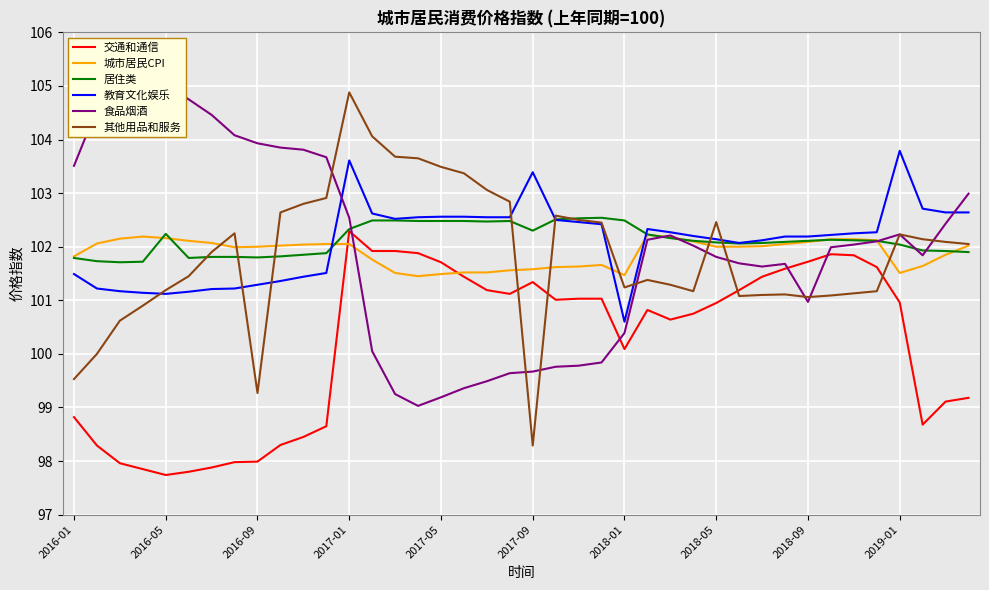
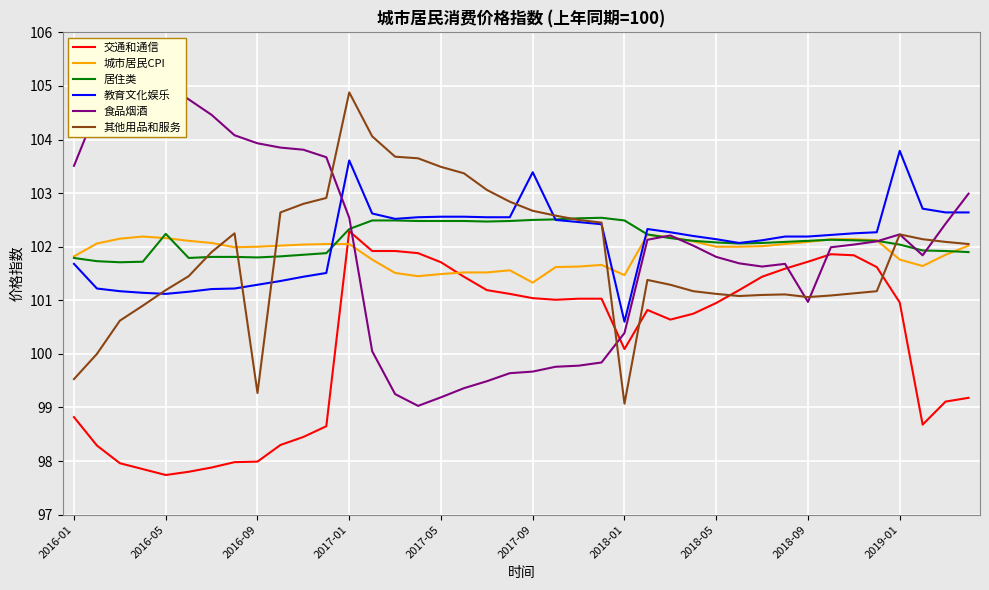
  {
    "交通和通信": {
      "2016-01": 98.8,
      "2016-05": 97.7,
      "2016-09": 98.0,
      "2017-05": 101.7,
-     "2017-09": 101.3,
+     "2017-09": 101.0,
      "2018-01": 100.1,
      "2018-05": 101.0,
      "2018-09": 101.7,
      "2019-01": 101.0
    },
    "城市居民CPI": {
      "2016-05": 102.2,
      "2016-09": 102.0,
      "2017-01": 102.1,
      "2017-05": 101.5,
-     "2017-09": 101.6,
+     "2017-09": 101.3,
      "2018-01": 101.5,
      "2018-05": 102.0,
-     "2019-01": 101.5
+     "2019-01": 101.8
    },
    "居住类": {
      "2016-05": 102.2,
      "2016-09": 101.8,
      "2017-05": 102.5,
-     "2017-09": 102.3,
+     "2017-09": 102.5,
      "2018-01": 102.5,
      "2018-05": 102.1,
      "2019-01": 102.0
    },
    "教育文化娱乐": {
-     "2016-01": 101.5,
+     "2016-01": 101.7,
      "2016-05": 101.1,
      "2016-09": 101.3,
      "2017-01": 103.6,
      "2017-05": 102.6,
      "2017-09": 103.4,
      "2018-01": 100.6,
      "2018-05": 102.1,
      "2018-09": 102.2,
      "2019-01": 103.8
    },
    "食品烟酒": {
      "2016-01": 103.5,
      "2016-09": 103.9,
      "2017-01": 102.5,
      "2017-05": 99.2,
      "2017-09": 99.7,
      "2018-01": 100.4,
      "2018-05": 101.8,
      "2018-09": 101.0
    },
    "其他用品和服务": {
      "2016-01": 99.5,
      "2016-05": 101.2,
      "2016-09": 99.3,
      "2017-01": 104.9,
      "2017-05": 103.5,
-     "2017-09": 98.3,
-     "2018-01": 101.2,
-     "2018-05": 102.5,
+     "2017-09": 102.7,
+     "2018-01": 99.1,
+     "2018-05": 101.1,
      "2018-09": 101.1
    }
  }
